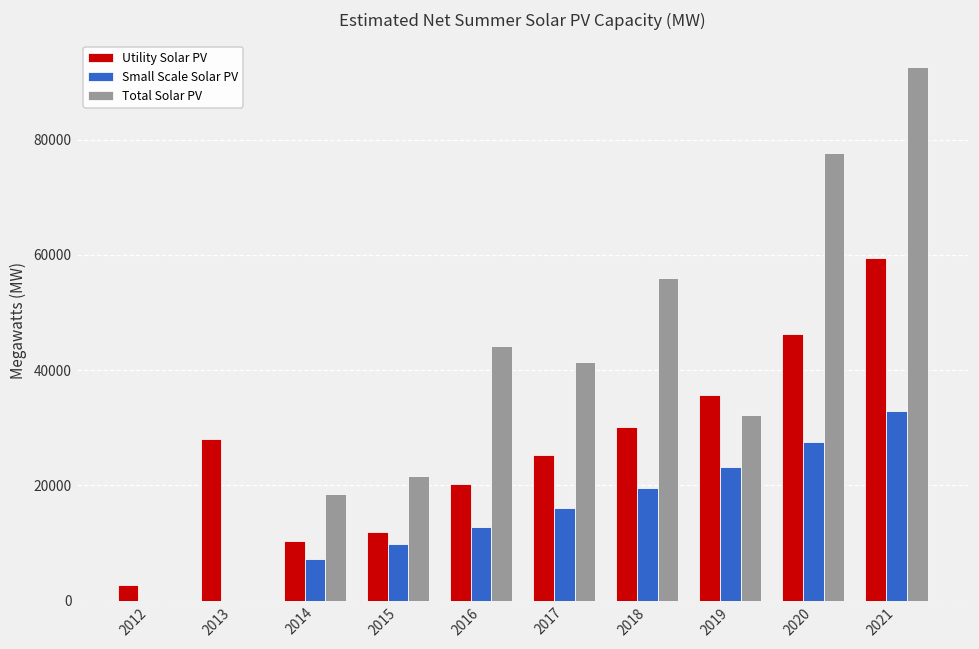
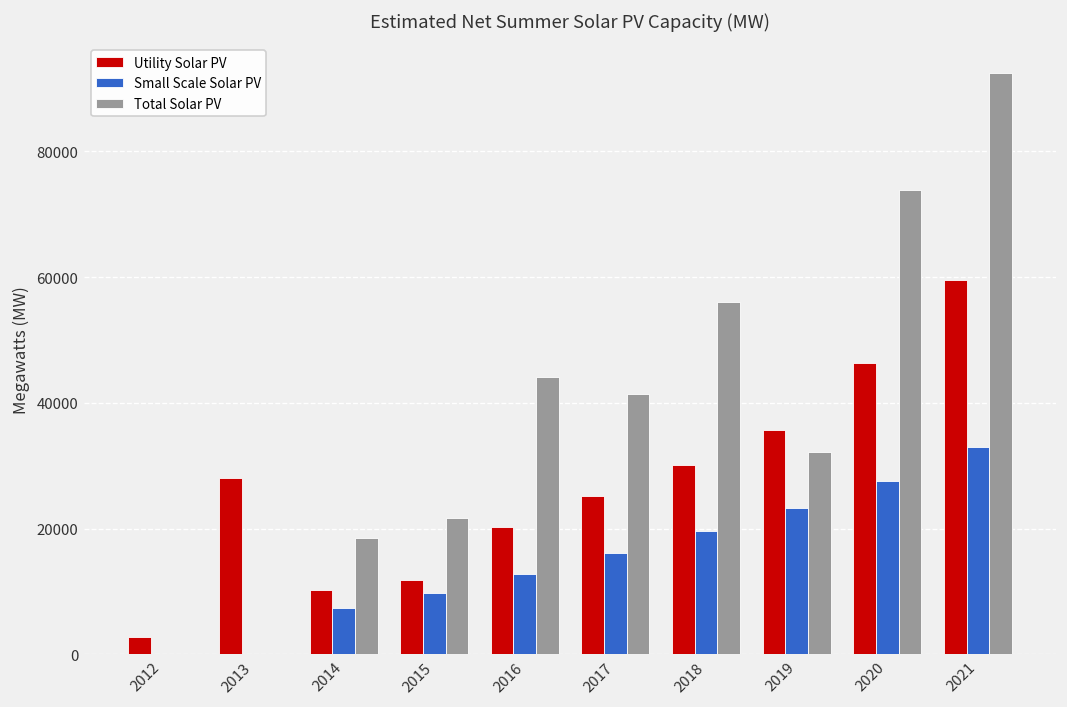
  {
    "Utility Solar PV": {
      "2012": 3000,
      "2013": 28000,
      "2014": 10000,
      "2015": 12000,
      "2016": 20000,
      "2017": 25000,
      "2018": 30000,
      "2019": 36000,
      "2020": 46000,
      "2021": 60000
    },
    "Small Scale Solar PV": {
      "2012": 0,
      "2013": 0,
      "2014": 7000,
      "2015": 10000,
      "2016": 13000,
      "2017": 16000,
      "2018": 20000,
      "2019": 23000,
      "2020": 28000,
      "2021": 33000
    },
    "Total Solar PV": {
      "2012": 0,
      "2013": 0,
      "2014": 18000,
      "2015": 22000,
      "2016": 44000,
      "2017": 41000,
      "2018": 56000,
      "2019": 32000,
-     "2020": 78000,
+     "2020": 74000,
      "2021": 93000
    }
  }
